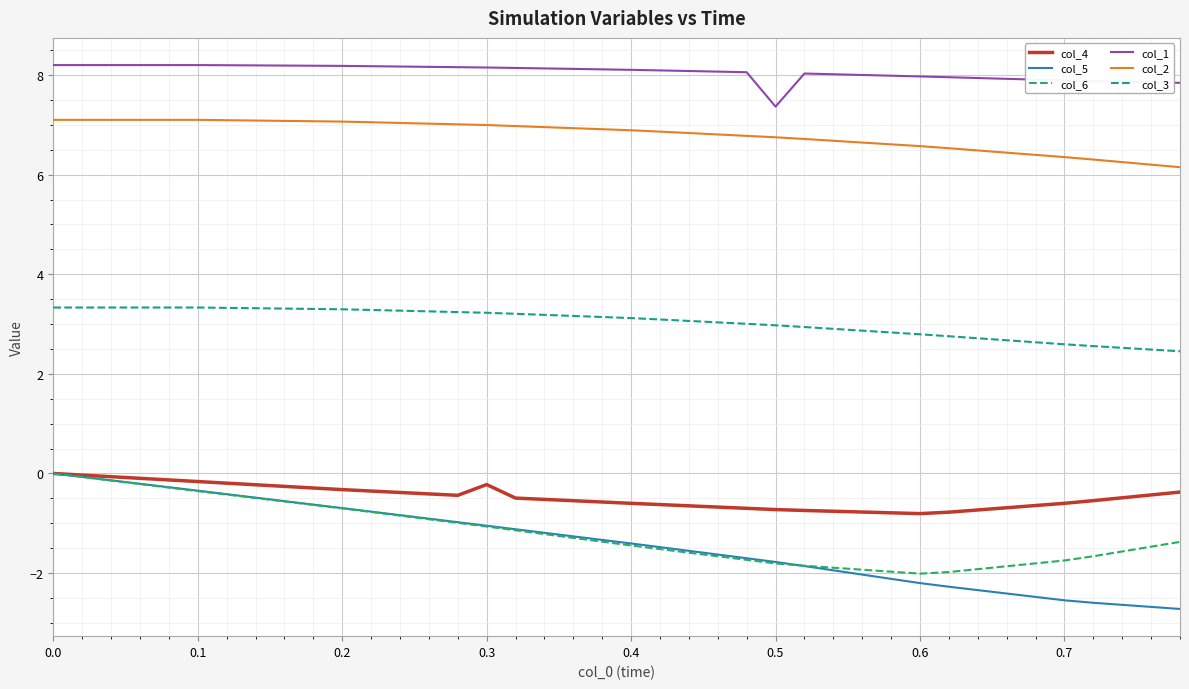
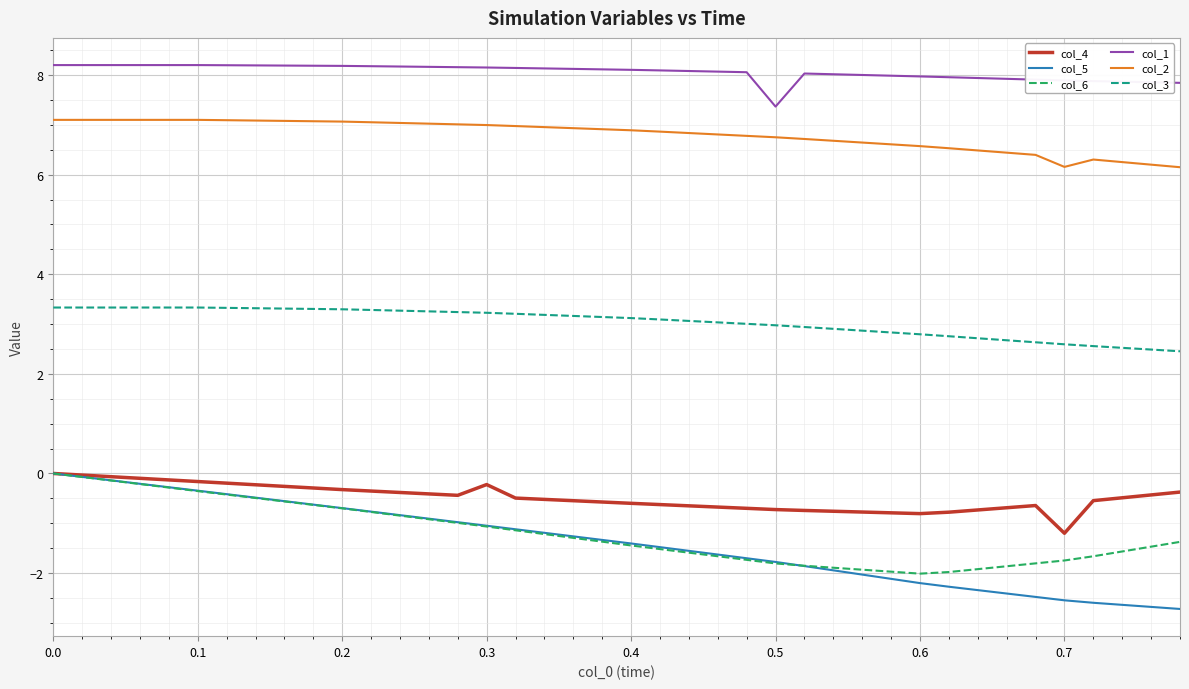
  {
    "col_4": {
      "0.1": -0.2,
      "0.2": -0.3,
      "0.3": -0.2,
      "0.4": -0.6,
      "0.5": -0.7,
      "0.6": -0.8,
-     "0.7": -0.6
+     "0.7": -1.2
    },
    "col_5": {
      "0.6": -2.2,
      "0.7": -2.5
    },
    "col_1": {
      "0.0": 8.2,
      "0.1": 8.2,
      "0.2": 8.2,
      "0.3": 8.2,
      "0.4": 8.1,
      "0.5": 7.4,
      "0.6": 8.0
    },
    "col_2": {
      "0.0": 7.1,
      "0.1": 7.1,
      "0.2": 7.1,
      "0.3": 7.0,
      "0.4": 6.9,
      "0.5": 6.8,
      "0.6": 6.6,
-     "0.7": 6.4
+     "0.7": 6.2
    }
  }
